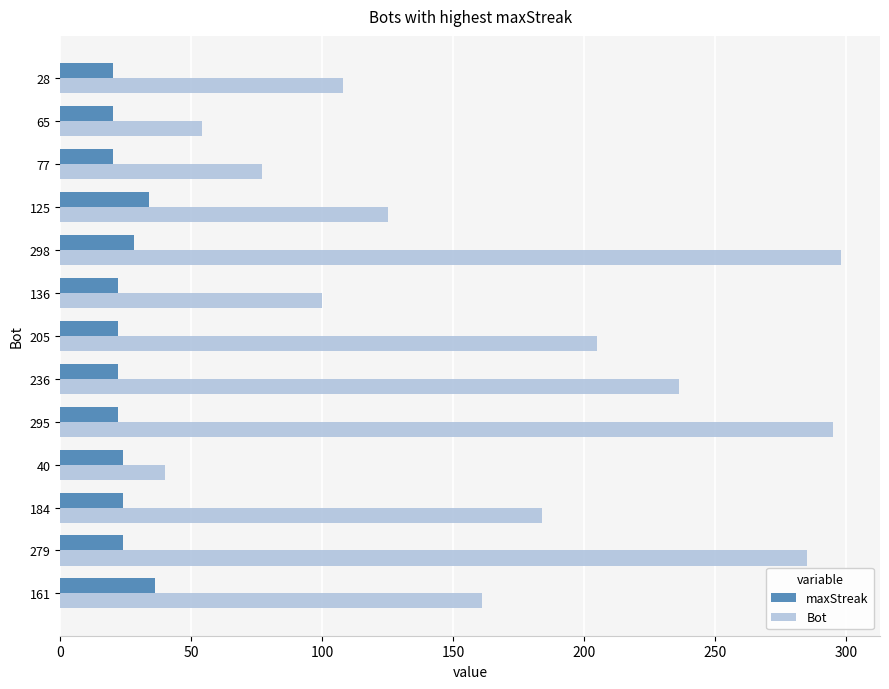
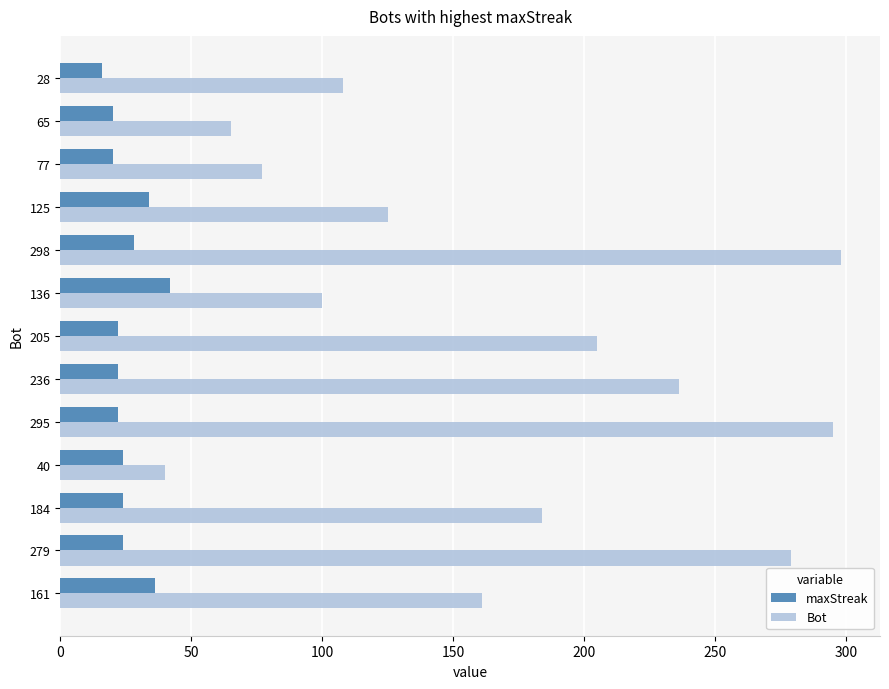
  {
    "maxStreak": {
-     "28": 20,
+     "28": 16,
      "65": 20,
      "77": 20,
      "125": 34,
      "298": 28,
-     "136": 22,
+     "136": 42,
      "205": 22,
      "236": 22,
      "295": 22,
      "40": 24,
      "184": 24,
      "279": 24,
      "161": 36
    },
    "Bot": {
      "28": 108,
-     "65": 54,
+     "65": 65,
      "77": 77,
      "125": 125,
      "298": 298,
      "136": 100,
      "205": 205,
      "236": 236,
      "295": 295,
      "40": 40,
      "184": 184,
-     "279": 285,
+     "279": 279,
      "161": 161
    }
  }
